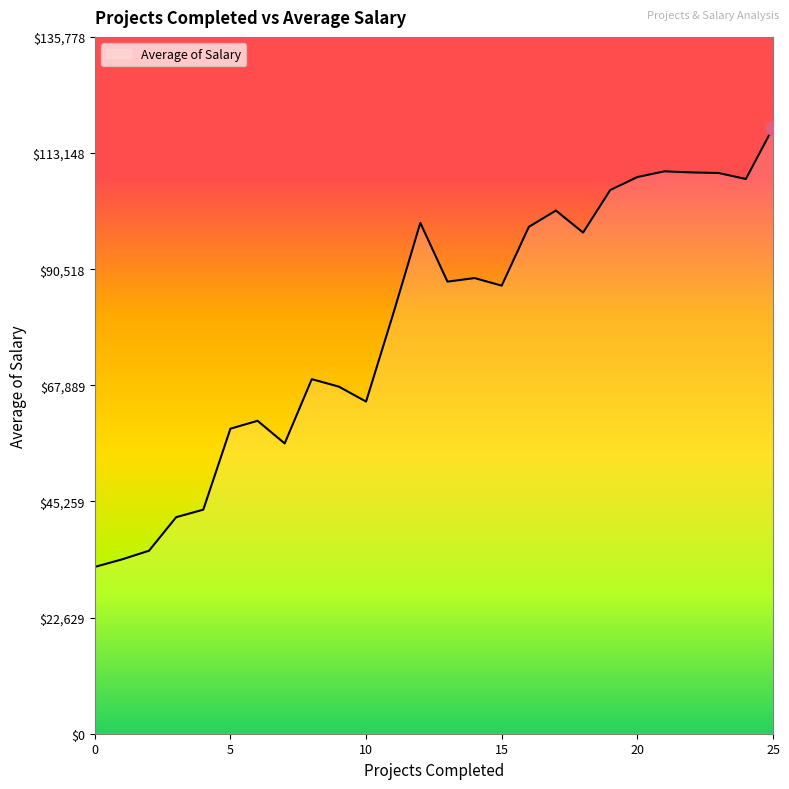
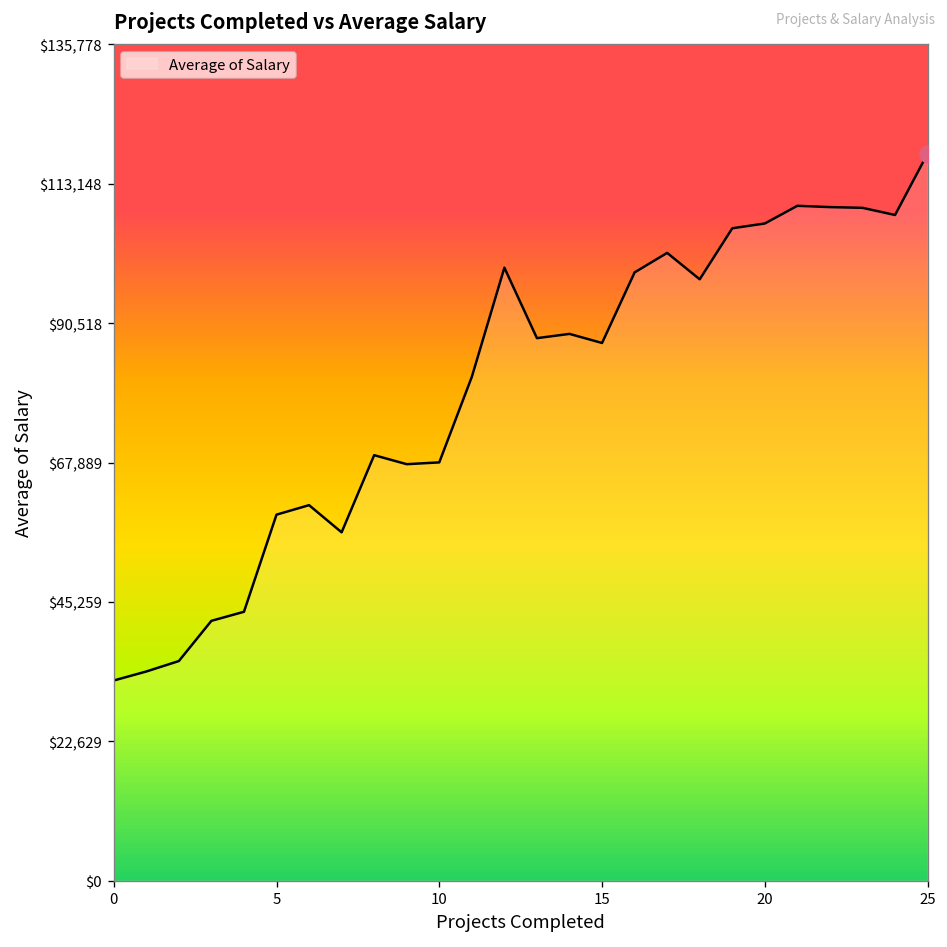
  {
    "Average of Salary": {
      "0": "$33,000",
      "5": "$59,000",
-     "10": "$65,000",
+     "10": "$68,000",
      "15": "$87,000",
-     "20": "$108,000"
+     "20": "$107,000"
    }
  }
